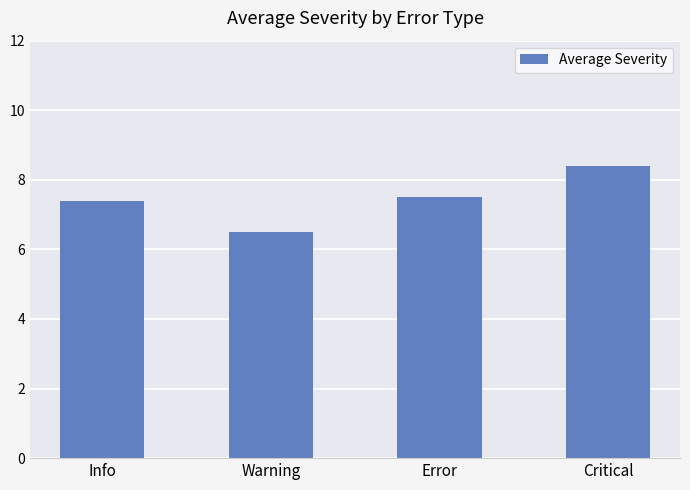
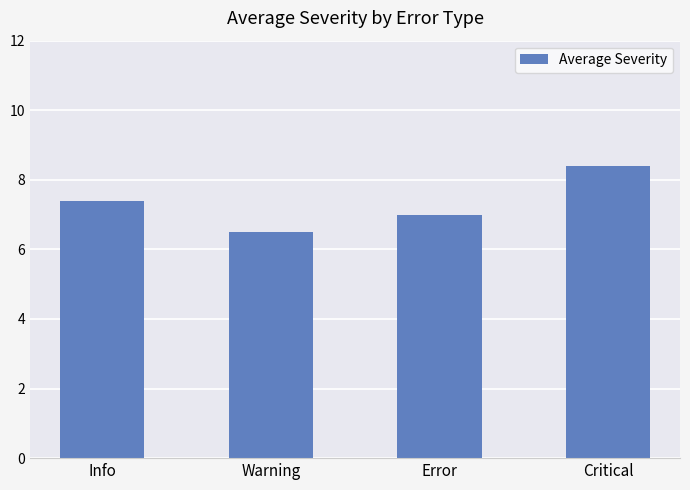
  {
    "Info": 7.4,
    "Warning": 6.5,
-   "Error": 7.5,
+   "Error": 7.0,
    "Critical": 8.4
  }
